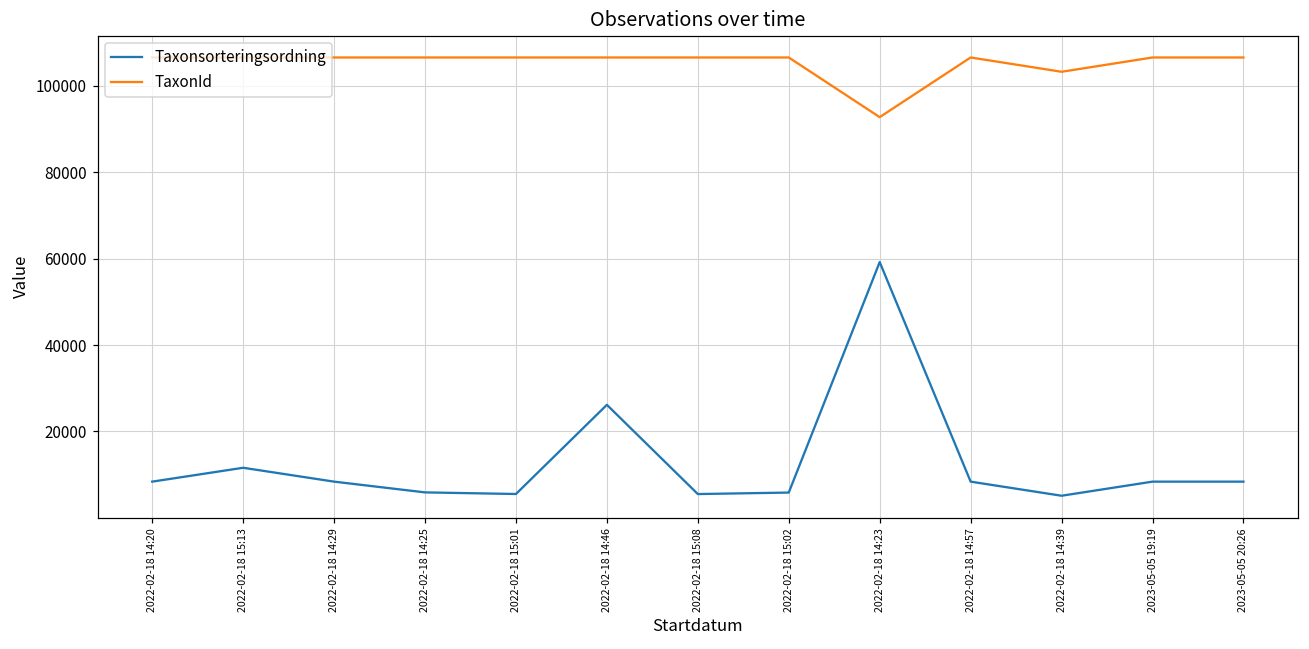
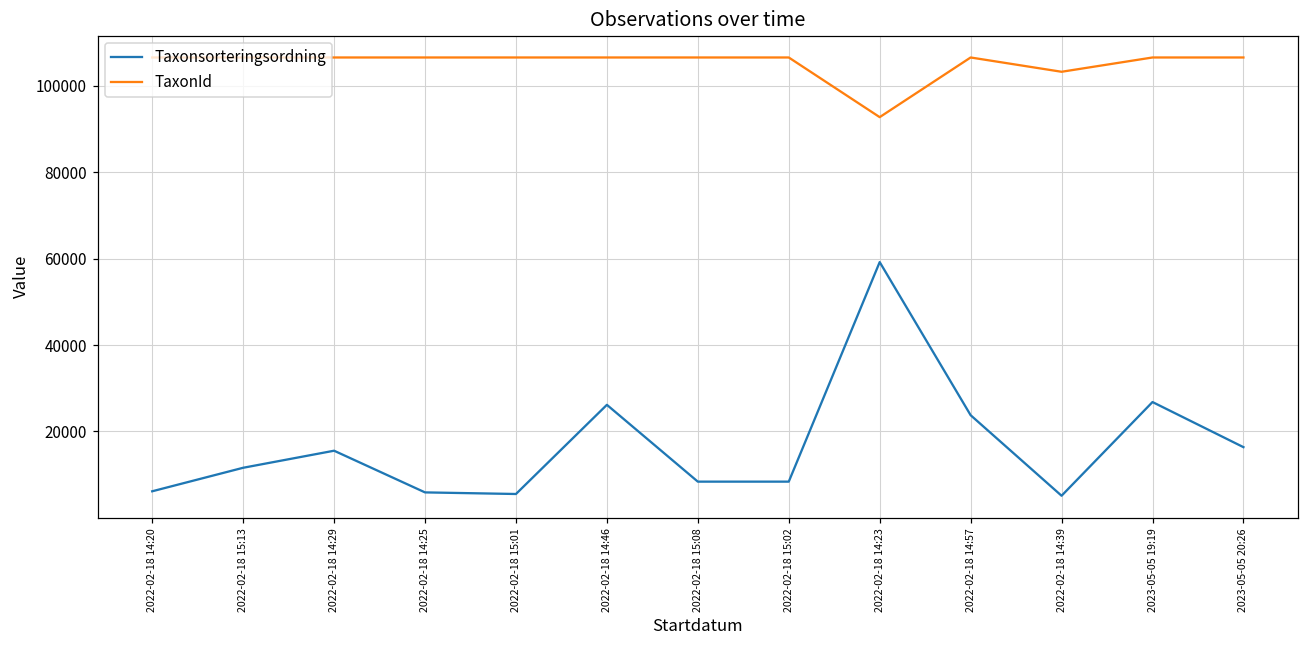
  {
    "Taxonsorteringsordning": {
-     "2022-02-18 14:20": 8000,
+     "2022-02-18 14:20": 6000,
      "2022-02-18 15:13": 12000,
-     "2022-02-18 14:29": 8000,
+     "2022-02-18 14:29": 16000,
      "2022-02-18 14:25": 6000,
      "2022-02-18 15:01": 6000,
      "2022-02-18 14:46": 26000,
-     "2022-02-18 15:08": 6000,
-     "2022-02-18 15:02": 6000,
+     "2022-02-18 15:08": 8000,
+     "2022-02-18 15:02": 8000,
      "2022-02-18 14:23": 59000,
-     "2022-02-18 14:57": 8000,
+     "2022-02-18 14:57": 24000,
      "2022-02-18 14:39": 5000,
-     "2023-05-05 19:19": 8000,
-     "2023-05-05 20:26": 8000
+     "2023-05-05 19:19": 27000,
+     "2023-05-05 20:26": 16000
    },
    "TaxonId": {
      "2022-02-18 14:29": 107000,
      "2022-02-18 14:25": 107000,
      "2022-02-18 15:01": 107000,
      "2022-02-18 14:46": 107000,
      "2022-02-18 15:08": 107000,
      "2022-02-18 15:02": 107000,
      "2022-02-18 14:23": 93000,
      "2022-02-18 14:57": 107000,
      "2022-02-18 14:39": 103000,
      "2023-05-05 19:19": 107000,
      "2023-05-05 20:26": 107000
    }
  }
